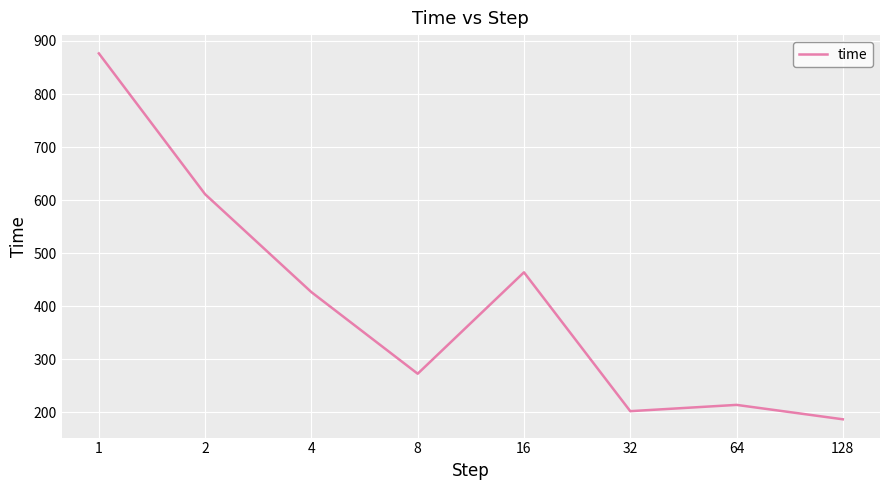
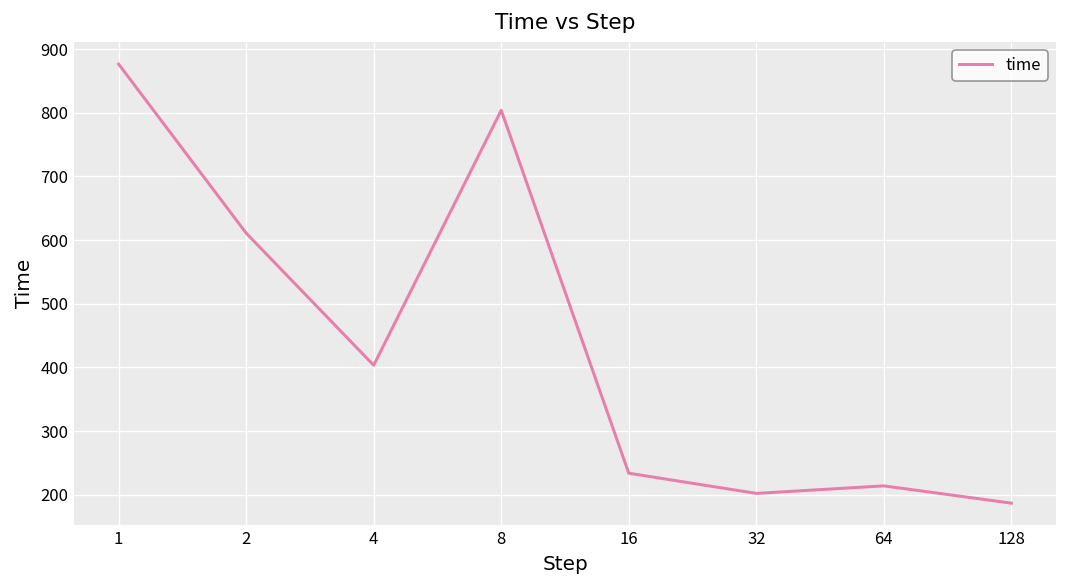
  {
    "1": 880,
    "2": 610,
-   "4": 430,
-   "8": 270,
-   "16": 460,
+   "4": 400,
+   "8": 800,
+   "16": 230,
    "32": 200,
    "64": 210,
    "128": 190
  }
